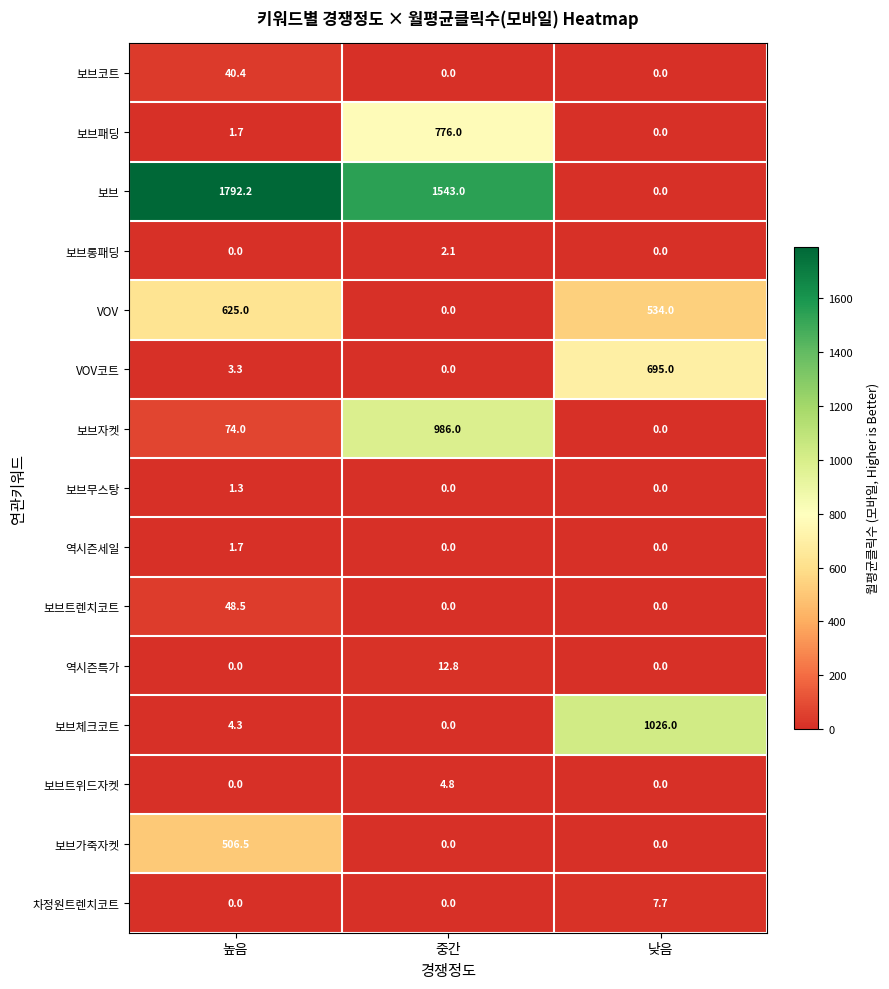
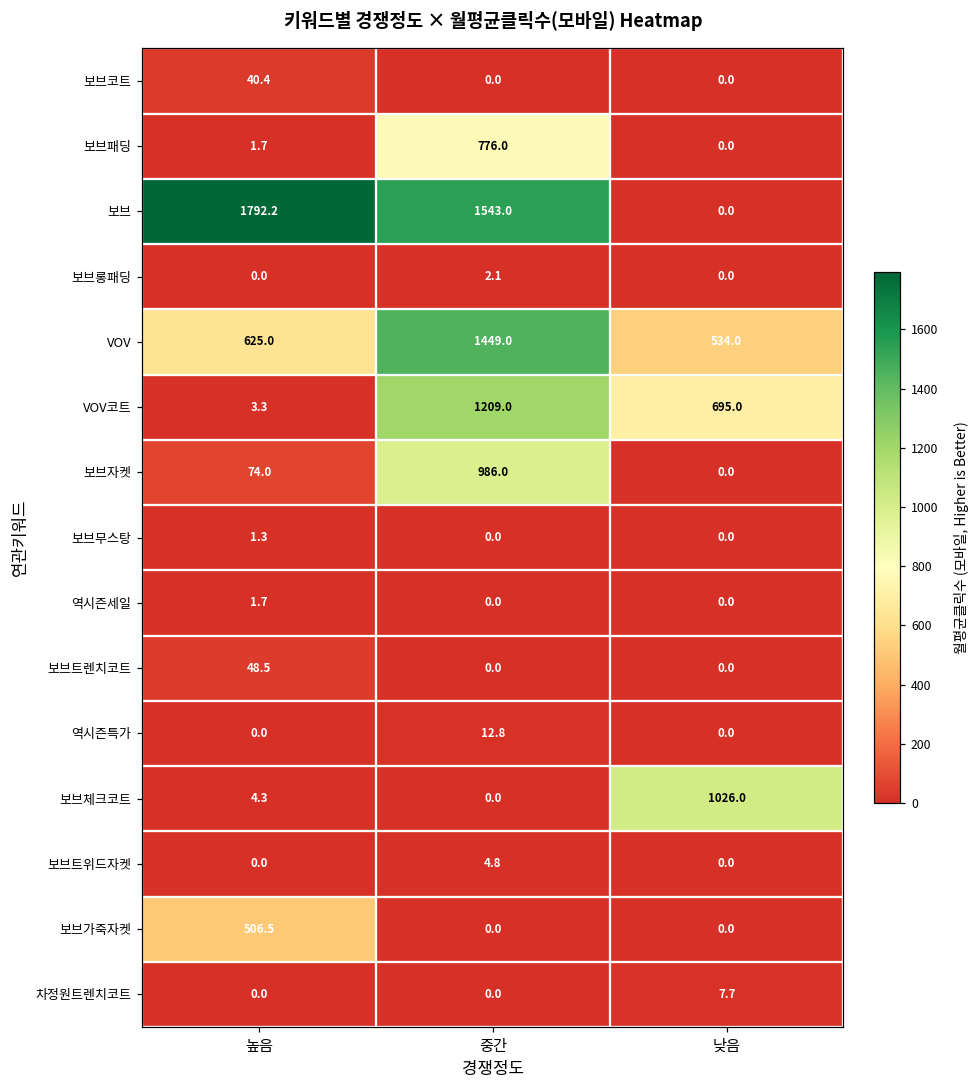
  {
    "보브코트": {
      "높음": 40.4,
      "중간": 0.0,
      "낮음": 0.0
    },
    "보브패딩": {
      "높음": 1.7,
      "중간": 776.0,
      "낮음": 0.0
    },
    "보브": {
      "높음": 1792.2,
      "중간": 1543.0,
      "낮음": 0.0
    },
    "보브롱패딩": {
      "높음": 0.0,
      "중간": 2.1,
      "낮음": 0.0
    },
    "VOV": {
      "높음": 625.0,
-     "중간": 0.0,
+     "중간": 1449.0,
      "낮음": 534.0
    },
    "VOV코트": {
      "높음": 3.3,
-     "중간": 0.0,
+     "중간": 1209.0,
      "낮음": 695.0
    },
    "보브자켓": {
      "높음": 74.0,
      "중간": 986.0,
      "낮음": 0.0
    },
    "보브무스탕": {
      "높음": 1.3,
      "중간": 0.0,
      "낮음": 0.0
    },
    "역시즌세일": {
      "높음": 1.7,
      "중간": 0.0,
      "낮음": 0.0
    },
    "보브트렌치코트": {
      "높음": 48.5,
      "중간": 0.0,
      "낮음": 0.0
    },
    "역시즌특가": {
      "높음": 0.0,
      "중간": 12.8,
      "낮음": 0.0
    },
    "보브체크코트": {
      "높음": 4.3,
      "중간": 0.0,
      "낮음": 1026.0
    },
    "보브트위드자켓": {
      "높음": 0.0,
      "중간": 4.8,
      "낮음": 0.0
    },
    "보브가죽자켓": {
      "높음": 506.5,
      "중간": 0.0,
      "낮음": 0.0
    },
    "차정원트렌치코트": {
      "높음": 0.0,
      "중간": 0.0,
      "낮음": 7.7
    }
  }
